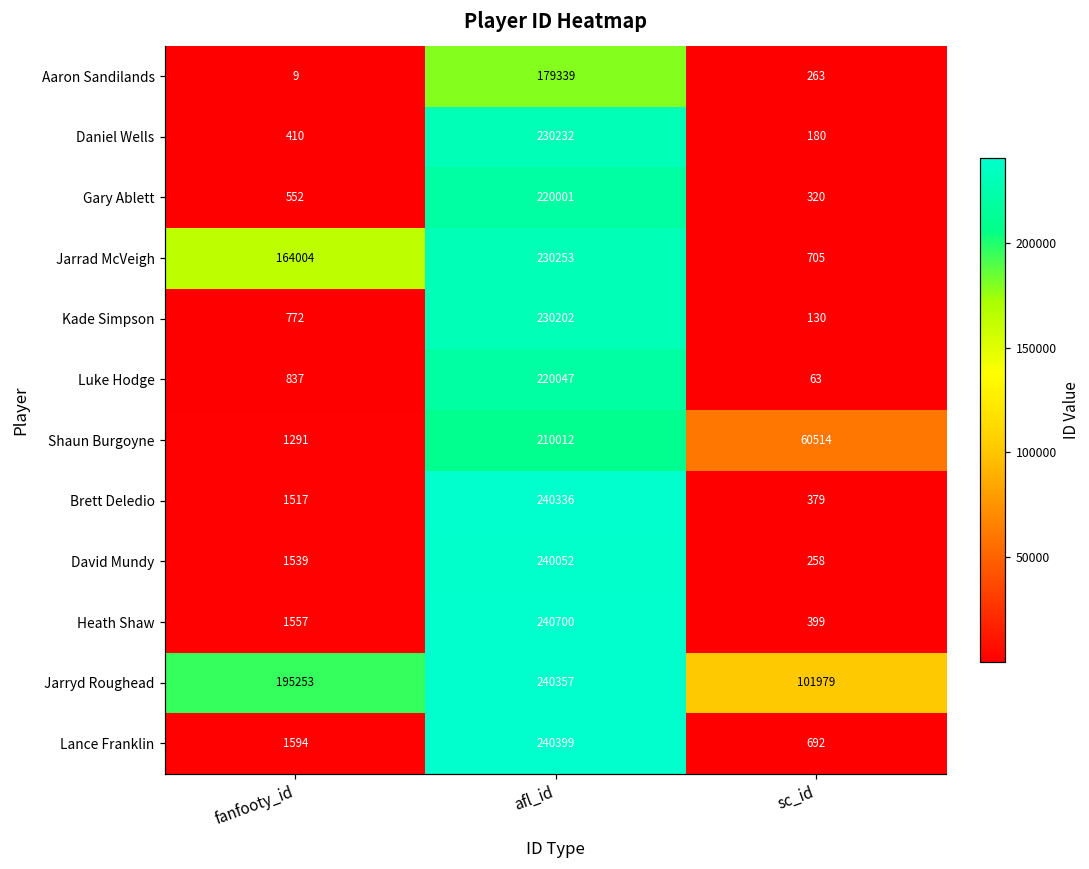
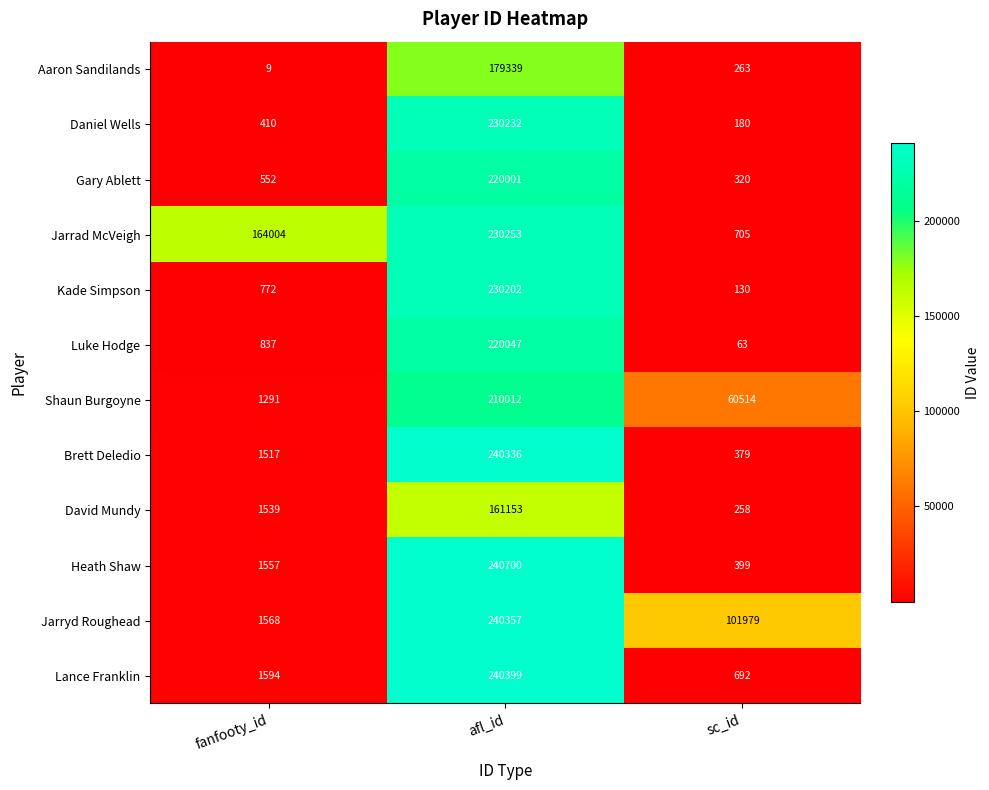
  {
    "Aaron Sandilands": {
      "fanfooty_id": 9,
      "afl_id": 179339,
      "sc_id": 263
    },
    "Daniel Wells": {
      "fanfooty_id": 410,
      "afl_id": 230232,
      "sc_id": 180
    },
    "Gary Ablett": {
      "fanfooty_id": 552,
      "afl_id": 220001,
      "sc_id": 320
    },
    "Jarrad McVeigh": {
      "fanfooty_id": 164004,
      "afl_id": 230253,
      "sc_id": 705
    },
    "Kade Simpson": {
      "fanfooty_id": 772,
      "afl_id": 230202,
      "sc_id": 130
    },
    "Luke Hodge": {
      "fanfooty_id": 837,
      "afl_id": 220047,
      "sc_id": 63
    },
    "Shaun Burgoyne": {
      "fanfooty_id": 1291,
      "afl_id": 210012,
      "sc_id": 60514
    },
    "Brett Deledio": {
      "fanfooty_id": 1517,
      "afl_id": 240336,
      "sc_id": 379
    },
    "David Mundy": {
      "fanfooty_id": 1539,
-     "afl_id": 240052,
+     "afl_id": 161153,
      "sc_id": 258
    },
    "Heath Shaw": {
      "fanfooty_id": 1557,
      "afl_id": 240700,
      "sc_id": 399
    },
    "Jarryd Roughead": {
-     "fanfooty_id": 195253,
+     "fanfooty_id": 1568,
      "afl_id": 240357,
      "sc_id": 101979
    },
    "Lance Franklin": {
      "fanfooty_id": 1594,
      "afl_id": 240399,
      "sc_id": 692
    }
  }
